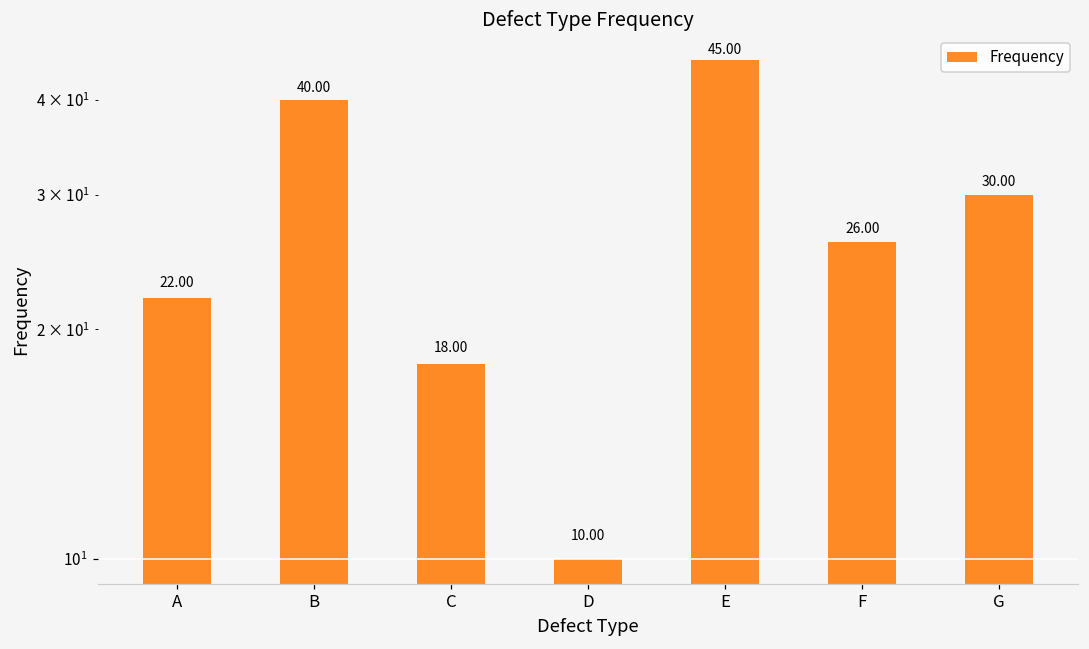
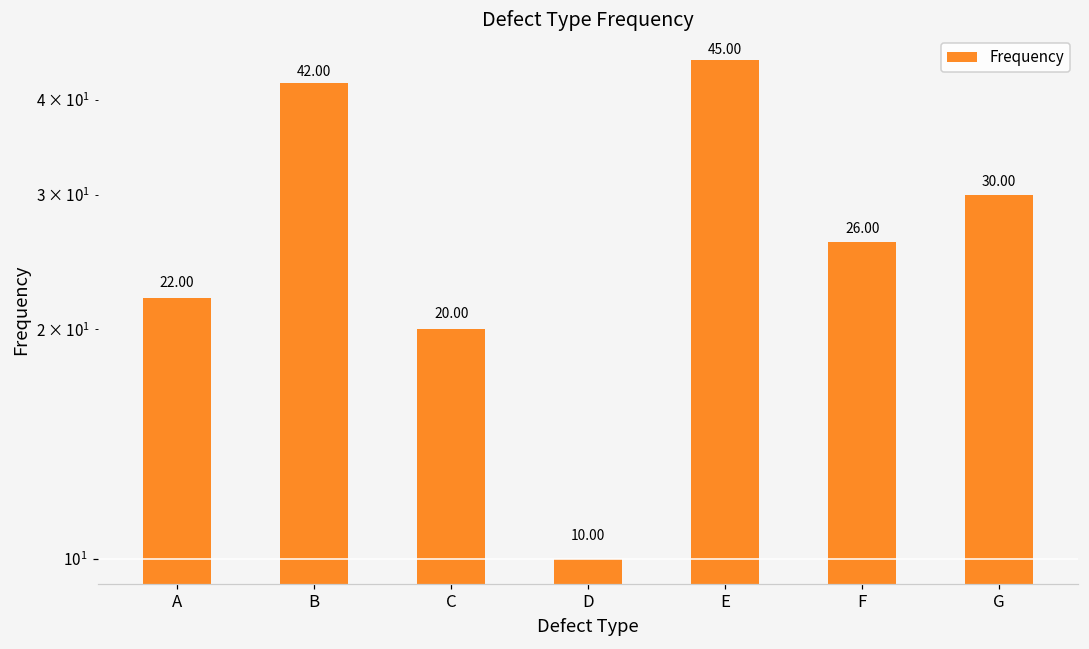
  {
    "A": 22.00,
-   "B": 40.00,
-   "C": 18.00,
+   "B": 42.00,
+   "C": 20.00,
    "D": 10.00,
    "E": 45.00,
    "F": 26.00,
    "G": 30.00
  }
